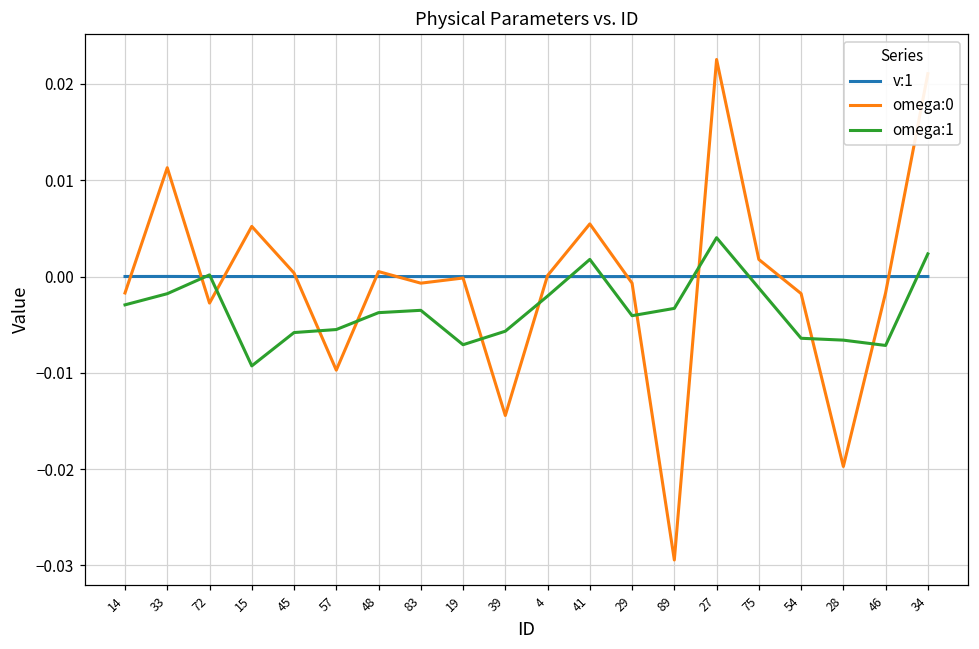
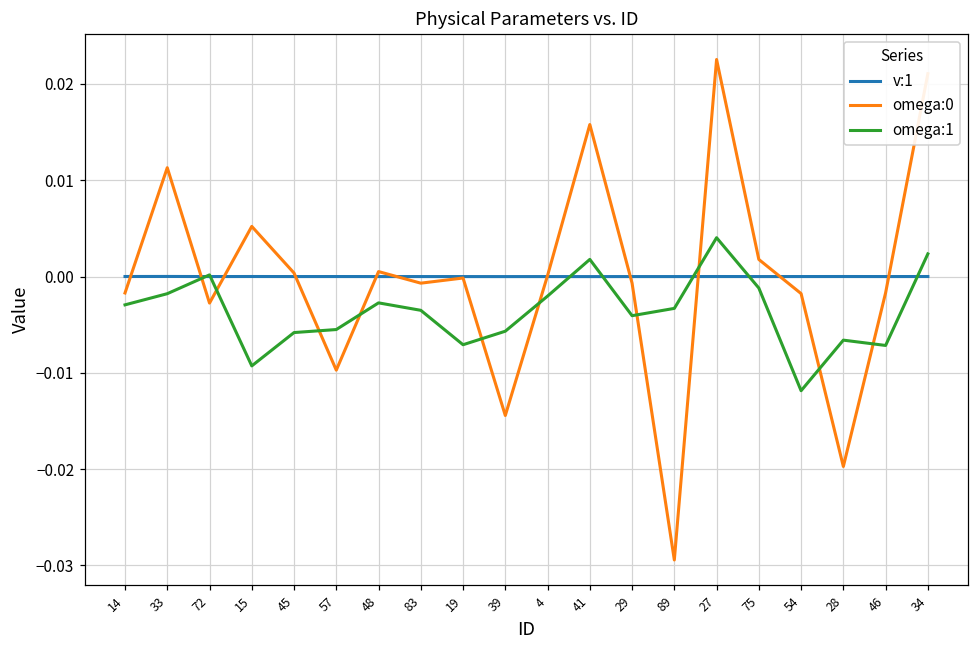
  {
    "v:1": {
      "14": 0.000,
      "33": 0.000,
      "15": 0.000,
      "45": 0.000,
      "57": 0.000,
      "48": 0.000,
      "83": 0.000,
      "39": 0.000,
      "41": 0.000,
      "29": 0.000,
      "89": 0.000,
      "27": 0.000,
      "75": 0.000,
      "54": 0.000,
      "28": 0.000,
      "46": 0.000,
      "34": 0.000
    },
    "omega:0": {
      "14": -0.002,
      "33": 0.011,
      "72": -0.003,
      "15": 0.005,
      "45": 0.000,
      "57": -0.010,
      "48": 0.001,
      "83": -0.001,
      "39": -0.014,
-     "41": 0.005,
+     "41": 0.016,
      "29": -0.001,
      "89": -0.029,
      "27": 0.023,
      "75": 0.002,
      "54": -0.002,
      "28": -0.020,
      "46": -0.002
    },
    "omega:1": {
      "14": -0.003,
      "33": -0.002,
      "15": -0.009,
      "45": -0.006,
      "57": -0.006,
-     "48": -0.004,
+     "48": -0.003,
      "83": -0.004,
      "19": -0.007,
      "39": -0.006,
      "4": -0.002,
      "41": 0.002,
      "29": -0.004,
      "89": -0.003,
      "27": 0.004,
      "75": -0.001,
-     "54": -0.006,
+     "54": -0.012,
      "28": -0.007,
      "46": -0.007,
      "34": 0.002
    }
  }
